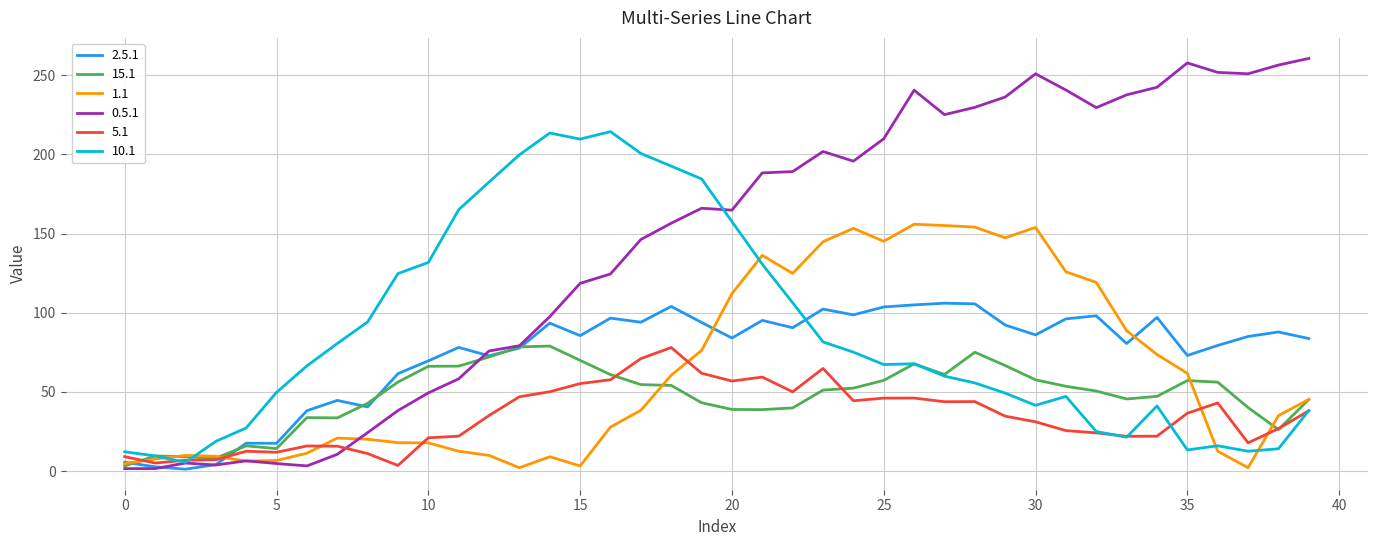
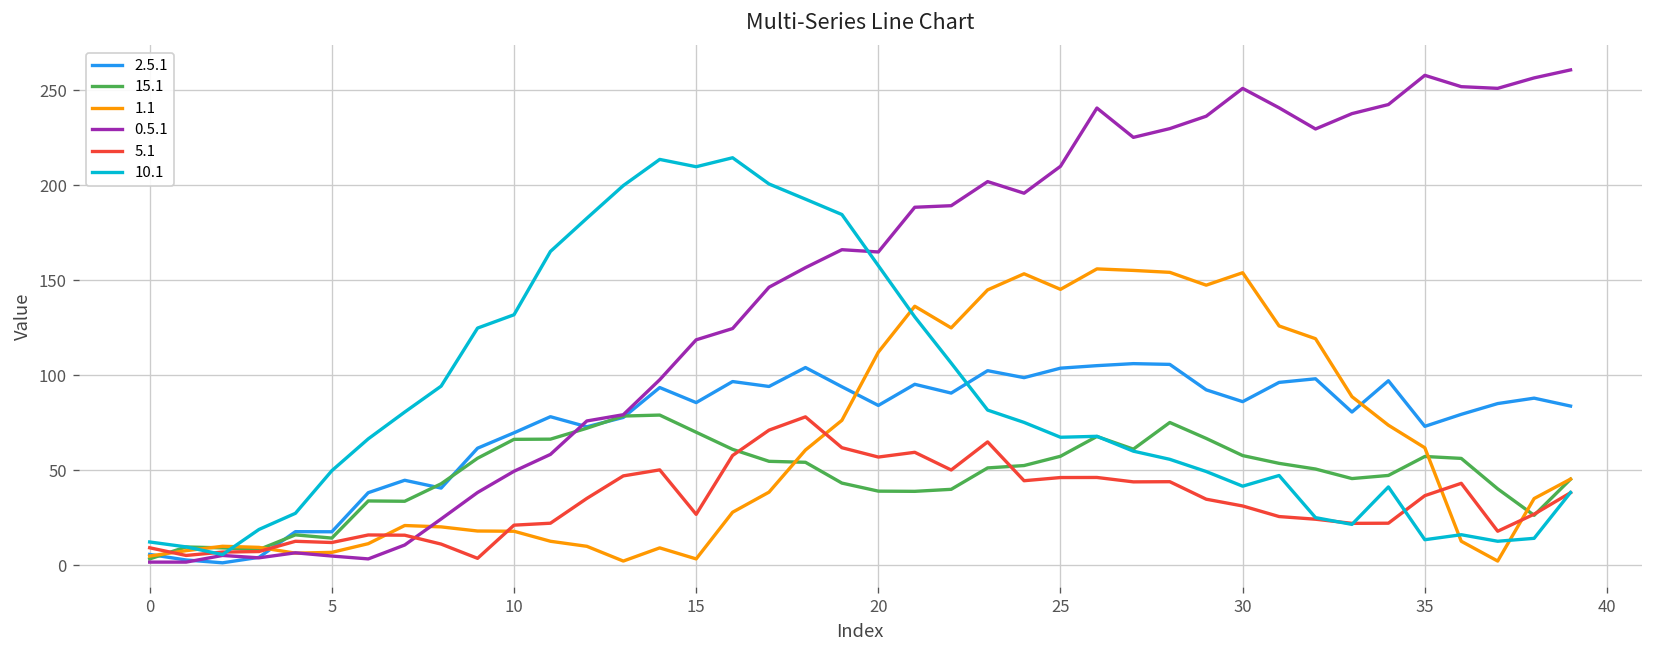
  {
    "15.1": {
      "5": 14,
      "10": 66,
      "15": 70,
      "20": 39,
      "25": 57,
      "30": 58,
      "35": 57
    },
    "1.1": {
      "5": 7,
      "10": 18,
      "15": 3,
      "20": 112,
      "25": 145,
      "30": 154,
      "35": 62
    },
    "0.5.1": {
      "0": 2,
      "5": 5,
      "10": 49,
      "15": 119,
      "20": 165,
      "25": 210,
      "30": 251,
      "35": 258
    },
    "5.1": {
      "0": 9,
      "5": 12,
      "10": 21,
-     "15": 55,
+     "15": 27,
      "20": 57,
      "25": 46,
      "30": 31,
      "35": 37
    }
  }
